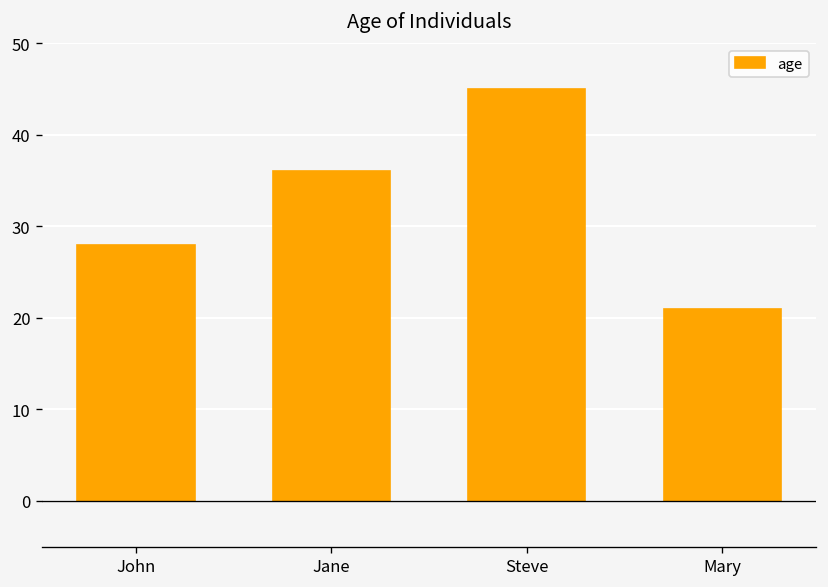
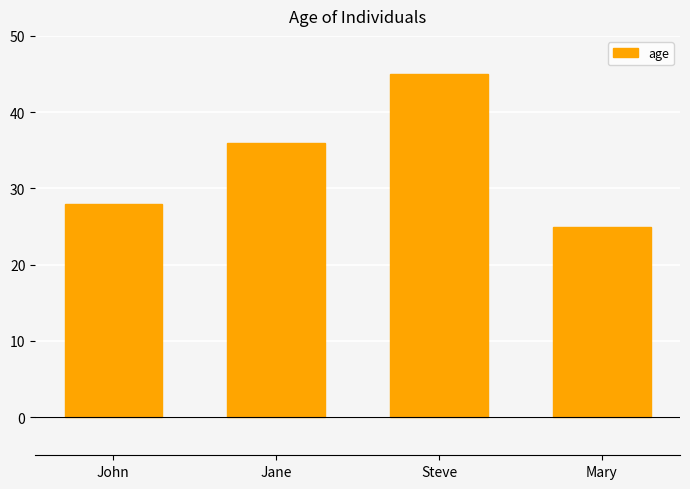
  {
    "John": 28,
    "Jane": 36,
    "Steve": 45,
-   "Mary": 21
+   "Mary": 25
  }
